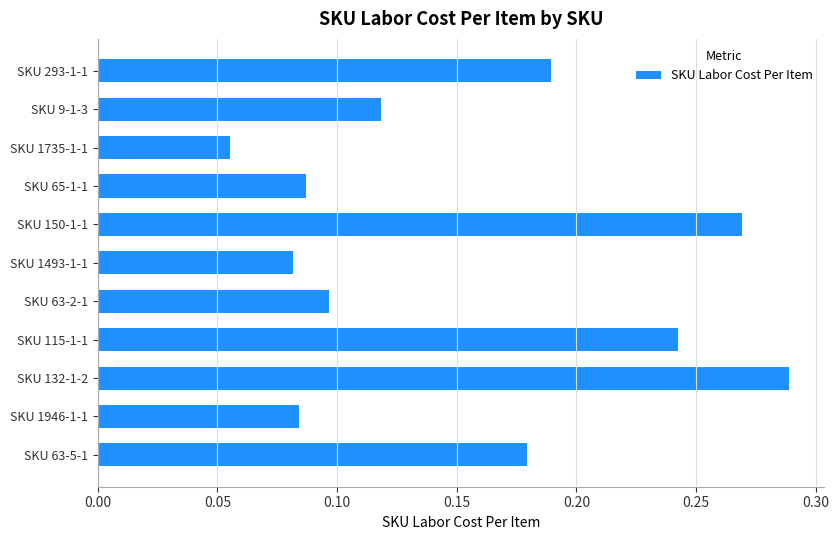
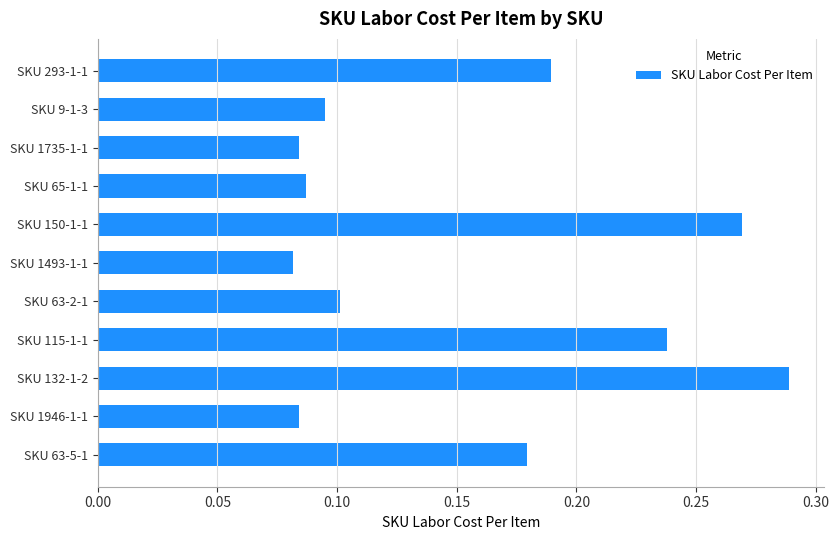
  {
    "SKU 293-1-1": 0.189,
-   "SKU 9-1-3": 0.118,
-   "SKU 1735-1-1": 0.055,
+   "SKU 9-1-3": 0.095,
+   "SKU 1735-1-1": 0.084,
    "SKU 65-1-1": 0.087,
    "SKU 150-1-1": 0.269,
    "SKU 1493-1-1": 0.082,
-   "SKU 63-2-1": 0.097,
-   "SKU 115-1-1": 0.242,
+   "SKU 63-2-1": 0.101,
+   "SKU 115-1-1": 0.238,
    "SKU 132-1-2": 0.289,
    "SKU 1946-1-1": 0.084,
    "SKU 63-5-1": 0.179
  }
